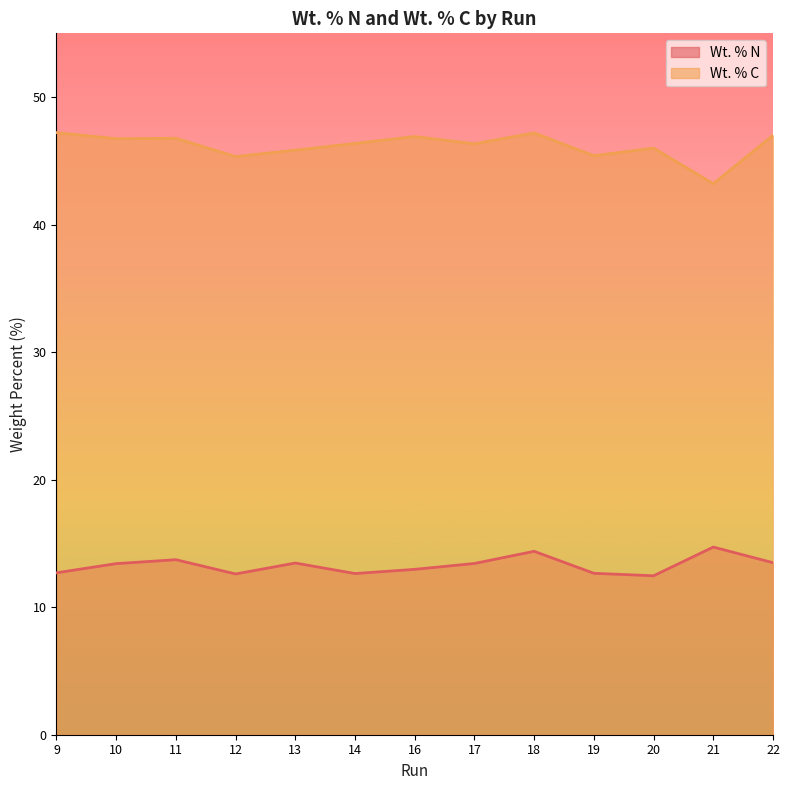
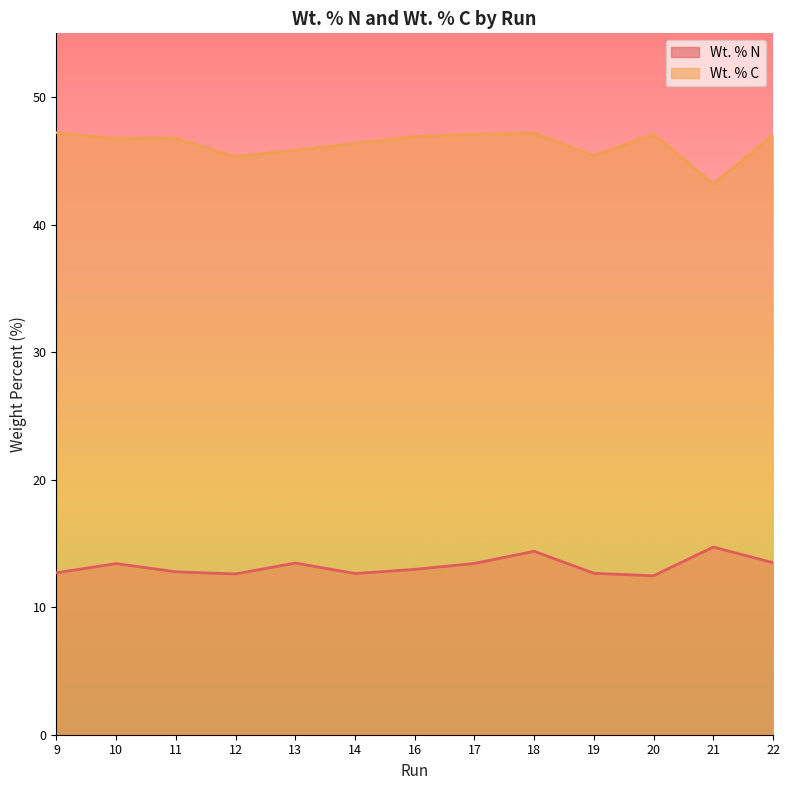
  {
    "Wt. % N": {
      "9": 12.7,
      "10": 13.4,
-     "11": 13.7,
+     "11": 12.8,
      "12": 12.6,
      "13": 13.5,
      "14": 12.6,
      "16": 13.0,
      "17": 13.4,
      "18": 14.4,
      "19": 12.7,
      "20": 12.5,
      "21": 14.7,
      "22": 13.5
    },
    "Wt. % C": {
      "9": 47.2,
      "10": 46.7,
      "11": 46.8,
      "12": 45.3,
      "13": 45.8,
      "14": 46.4,
      "16": 46.9,
-     "17": 46.3,
+     "17": 47.1,
      "18": 47.2,
      "19": 45.4,
-     "20": 46.0,
+     "20": 47.1,
      "21": 43.2,
      "22": 47.0
    }
  }
